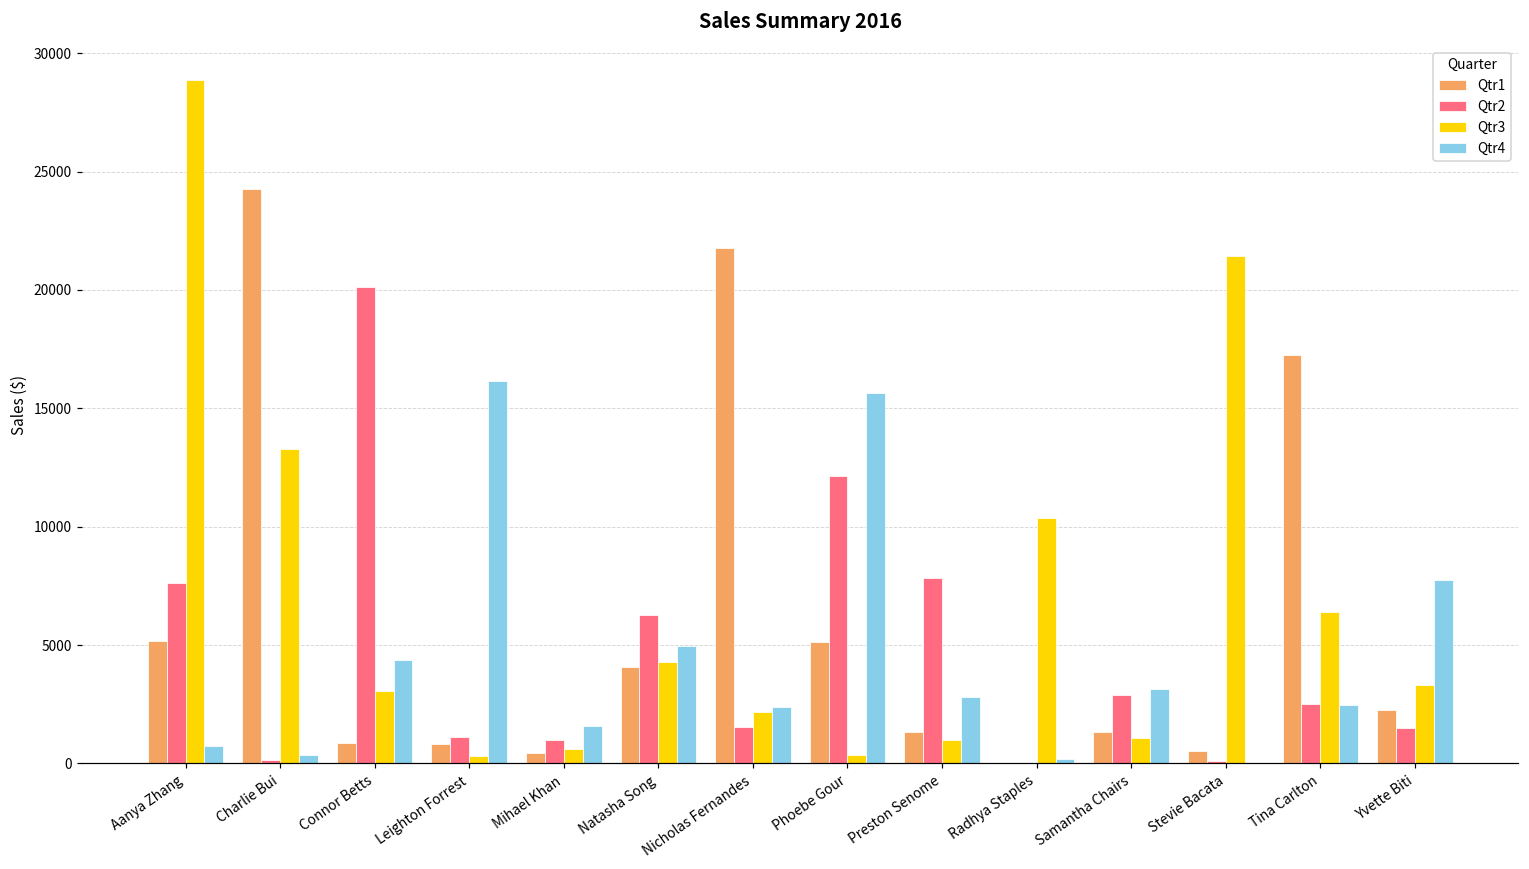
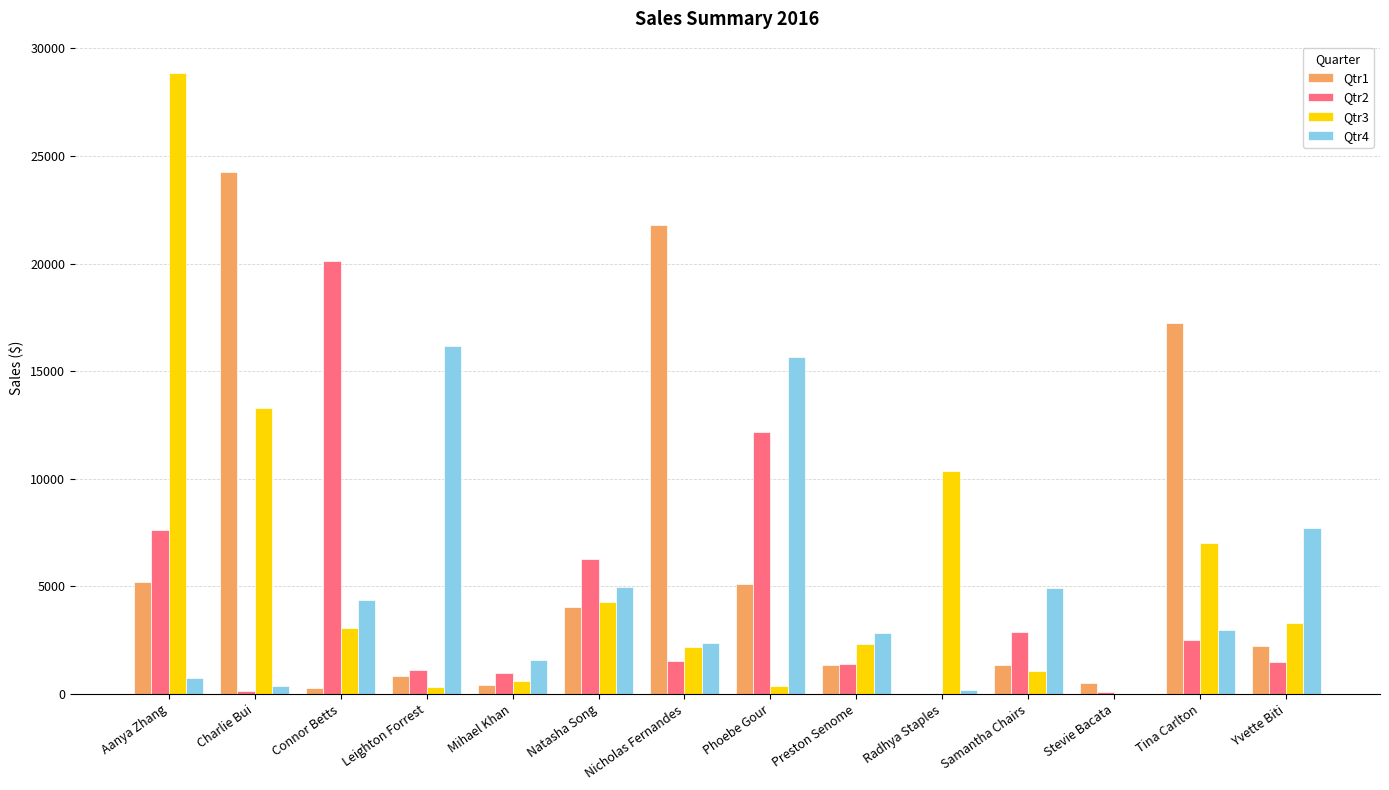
  {
    "Qtr1": {
      "Aanya Zhang": 5200,
      "Charlie Bui": 24300,
-     "Connor Betts": 900,
+     "Connor Betts": 300,
      "Leighton Forrest": 800,
      "Mihael Khan": 400,
      "Natasha Song": 4100,
      "Nicholas Fernandes": 21800,
      "Phoebe Gour": 5100,
      "Preston Senome": 1300,
      "Radhya Staples": 0,
      "Samantha Chairs": 1300,
      "Stevie Bacata": 500,
      "Tina Carlton": 17200,
      "Yvette Biti": 2300
    },
    "Qtr2": {
      "Aanya Zhang": 7600,
      "Charlie Bui": 100,
      "Connor Betts": 20100,
      "Leighton Forrest": 1100,
      "Mihael Khan": 1000,
      "Natasha Song": 6300,
      "Nicholas Fernandes": 1500,
      "Phoebe Gour": 12200,
-     "Preston Senome": 7800,
+     "Preston Senome": 1400,
      "Samantha Chairs": 2900,
      "Tina Carlton": 2500,
      "Yvette Biti": 1500
    },
    "Qtr3": {
      "Aanya Zhang": 28900,
      "Charlie Bui": 13300,
      "Connor Betts": 3100,
      "Leighton Forrest": 300,
      "Mihael Khan": 600,
      "Natasha Song": 4300,
      "Nicholas Fernandes": 2200,
      "Phoebe Gour": 400,
-     "Preston Senome": 1000,
+     "Preston Senome": 2300,
      "Radhya Staples": 10400,
      "Samantha Chairs": 1100,
-     "Stevie Bacata": 21400,
-     "Tina Carlton": 6400,
+     "Stevie Bacata": 0,
+     "Tina Carlton": 7000,
      "Yvette Biti": 3300
    },
    "Qtr4": {
      "Aanya Zhang": 700,
      "Charlie Bui": 400,
      "Connor Betts": 4400,
      "Leighton Forrest": 16200,
      "Mihael Khan": 1600,
      "Natasha Song": 5000,
      "Nicholas Fernandes": 2400,
      "Phoebe Gour": 15700,
      "Preston Senome": 2800,
      "Radhya Staples": 200,
-     "Samantha Chairs": 3100,
+     "Samantha Chairs": 4900,
      "Stevie Bacata": 0,
-     "Tina Carlton": 2500,
+     "Tina Carlton": 3000,
      "Yvette Biti": 7700
    }
  }
